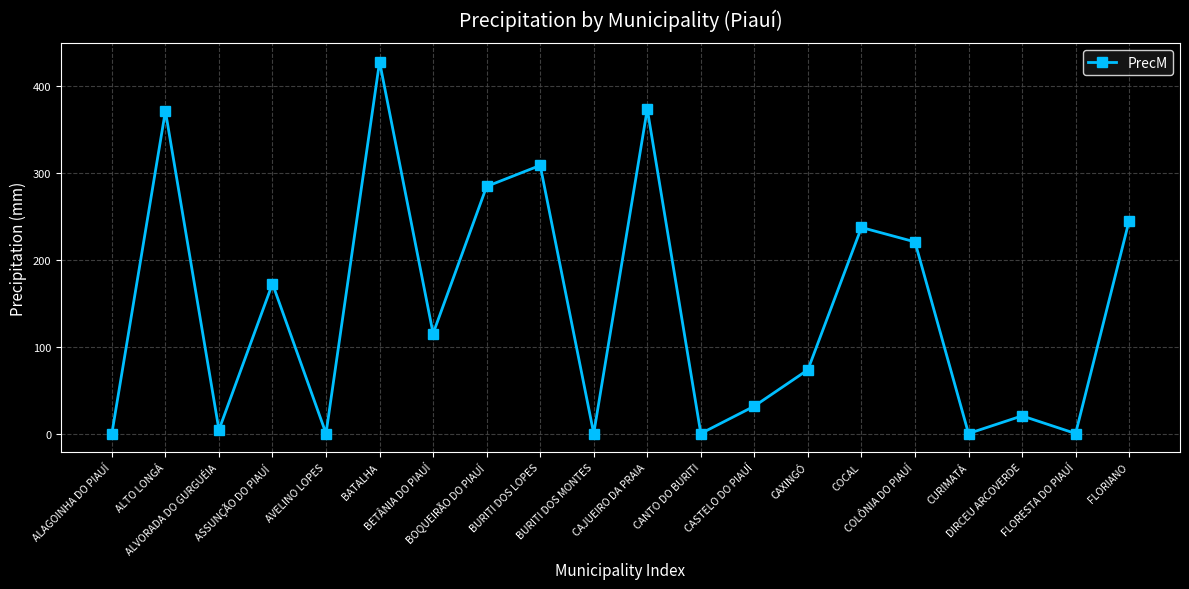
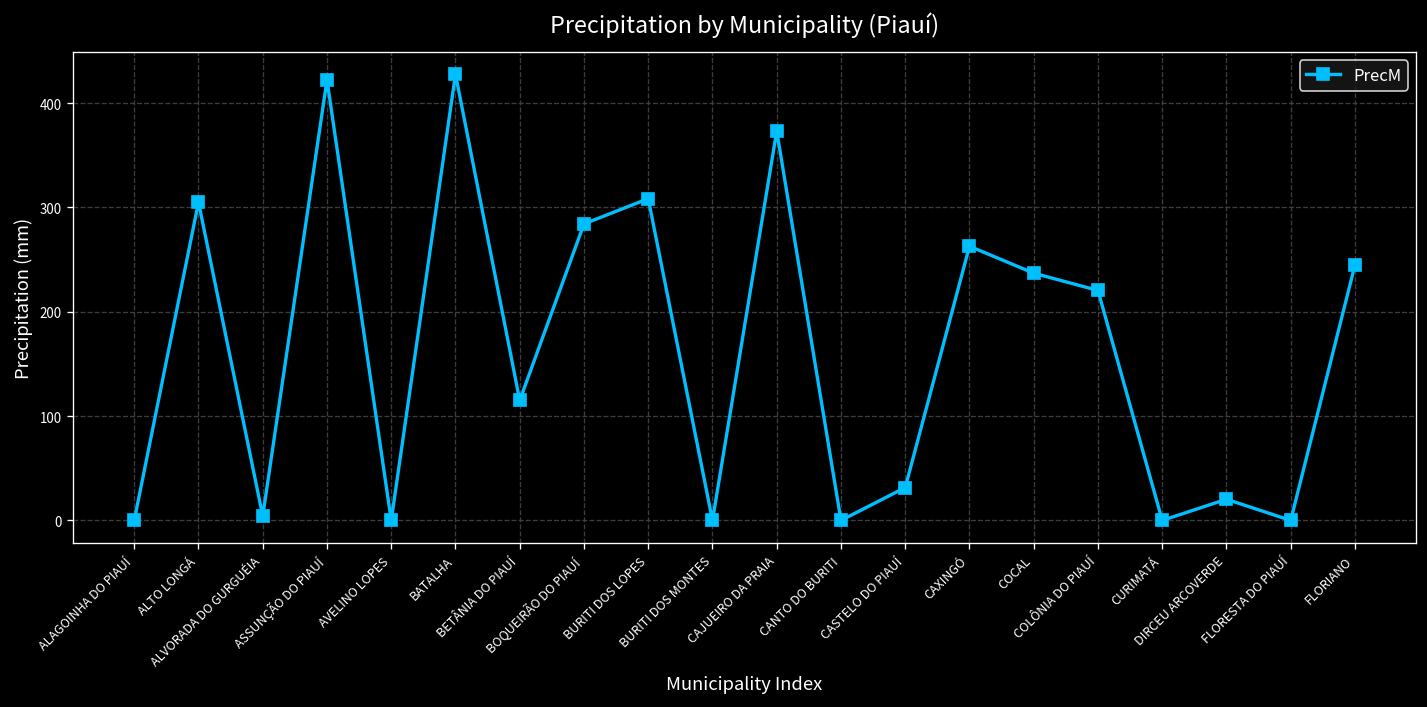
  {
    "ALAGOINHA DO PIAUÍ": 0,
-   "ALTO LONGÁ": 370,
+   "ALTO LONGÁ": 310,
    "ALVORADA DO GURGUÉIA": 0,
-   "ASSUNÇÃO DO PIAUÍ": 170,
+   "ASSUNÇÃO DO PIAUÍ": 420,
    "AVELINO LOPES": 0,
    "BATALHA": 430,
    "BETÂNIA DO PIAUÍ": 120,
    "BOQUEIRÃO DO PIAUÍ": 280,
    "BURITI DOS LOPES": 310,
    "BURITI DOS MONTES": 0,
    "CAJUEIRO DA PRAIA": 370,
    "CANTO DO BURITI": 0,
    "CASTELO DO PIAUÍ": 30,
-   "CAXINGÓ": 70,
+   "CAXINGÓ": 260,
    "COCAL": 240,
    "COLÔNIA DO PIAUÍ": 220,
    "CURIMATÁ": 0,
    "DIRCEU ARCOVERDE": 20,
    "FLORESTA DO PIAUÍ": 0,
    "FLORIANO": 240
  }
